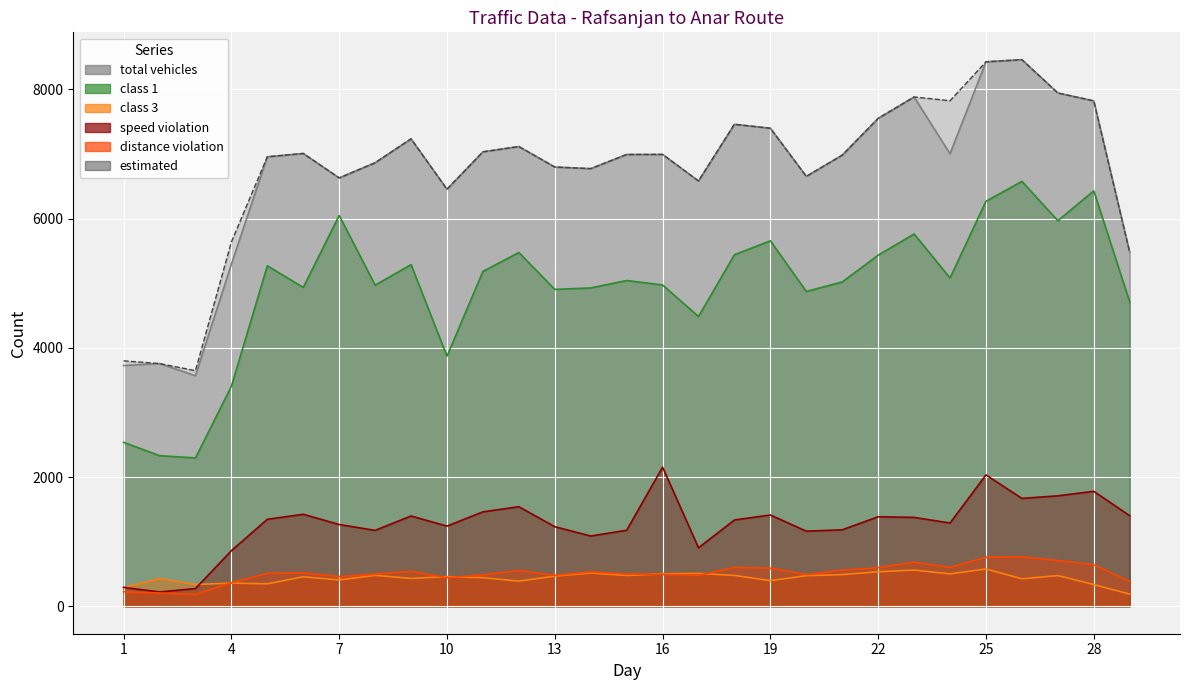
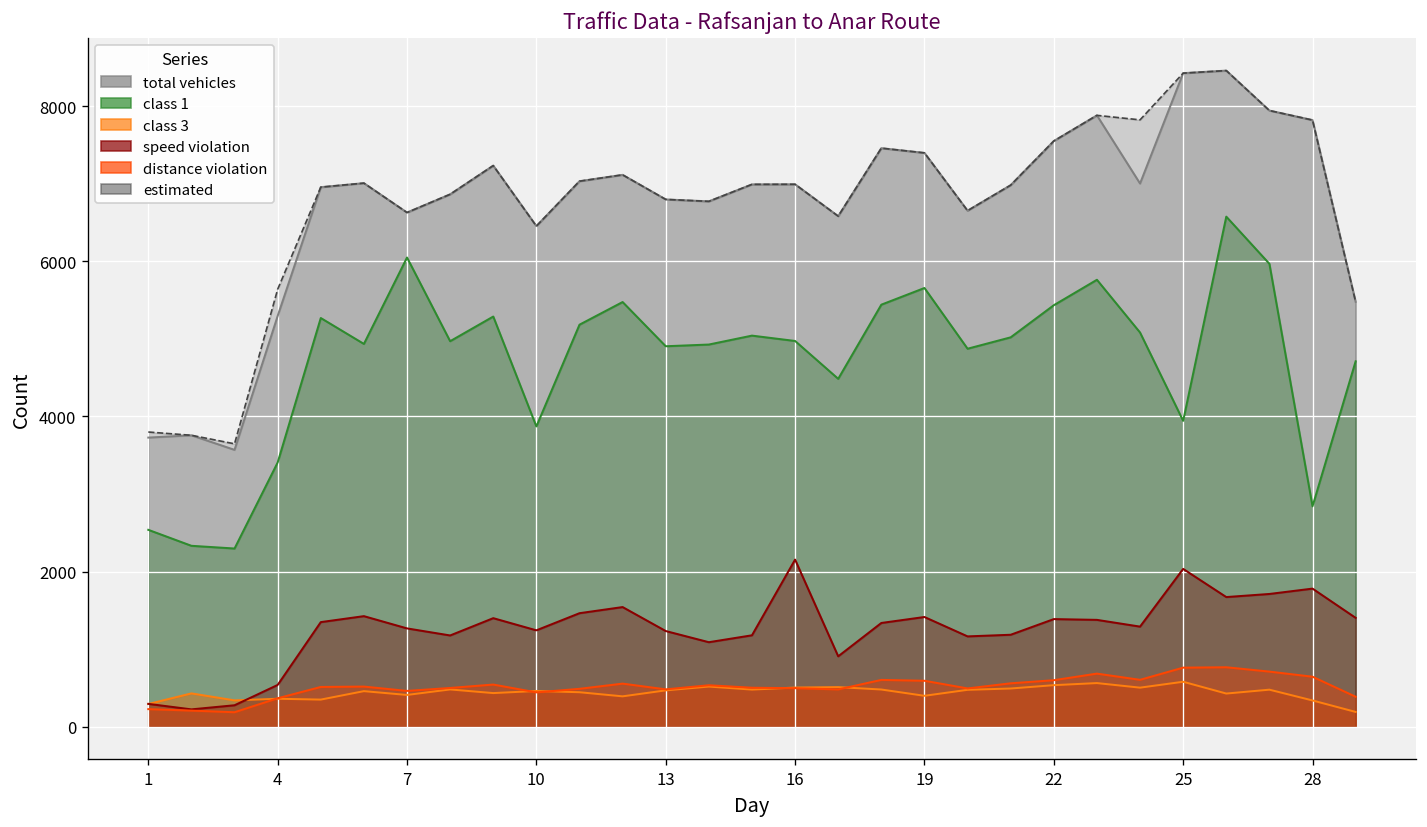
  {
    "class 1": {
      "1": 2500,
      "4": 3400,
      "7": 6000,
      "10": 3900,
      "13": 4900,
      "16": 5000,
      "19": 5700,
      "22": 5400,
-     "25": 6300,
-     "28": 6400
+     "25": 3900,
+     "28": 2800
    },
    "speed violation": {
-     "4": 900,
+     "4": 500,
      "7": 1300,
      "10": 1200,
      "13": 1200,
      "16": 2200,
      "19": 1400,
      "22": 1400,
      "25": 2000,
      "28": 1800
    }
  }
